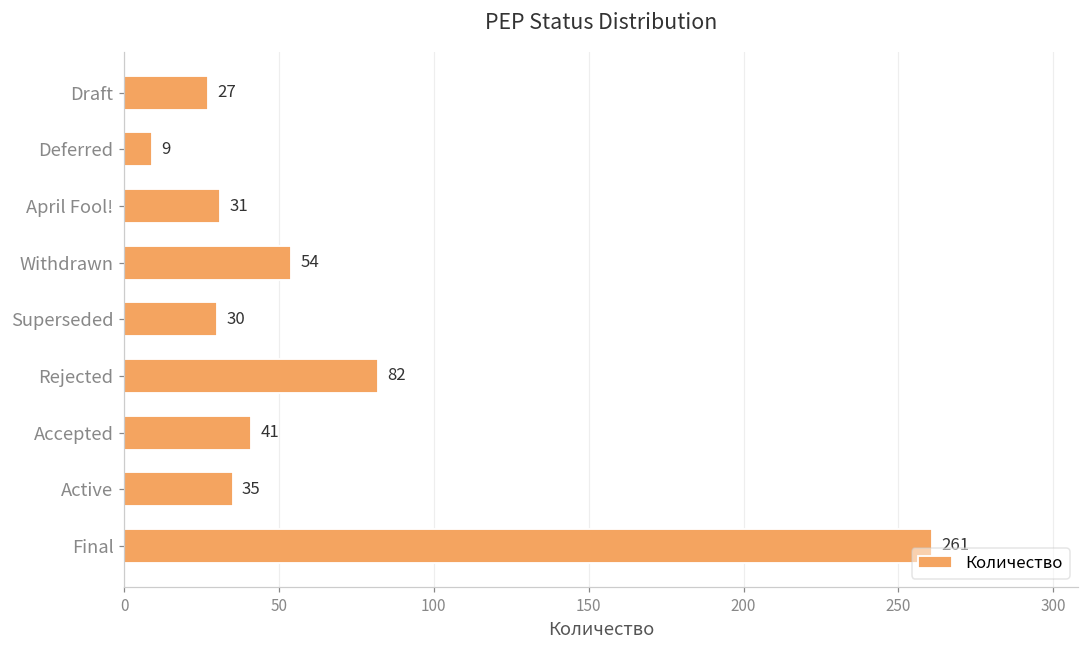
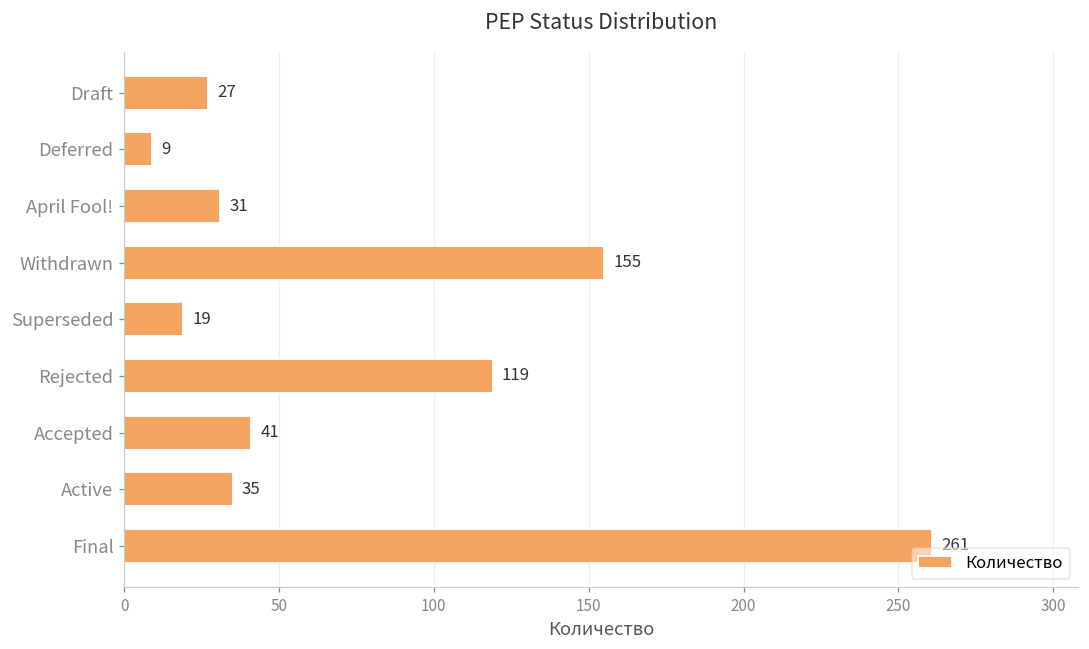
  {
    "Draft": 27,
    "Deferred": 9,
    "April Fool!": 31,
-   "Withdrawn": 54,
-   "Superseded": 30,
-   "Rejected": 82,
+   "Withdrawn": 155,
+   "Superseded": 19,
+   "Rejected": 119,
    "Accepted": 41,
    "Active": 35
  }
